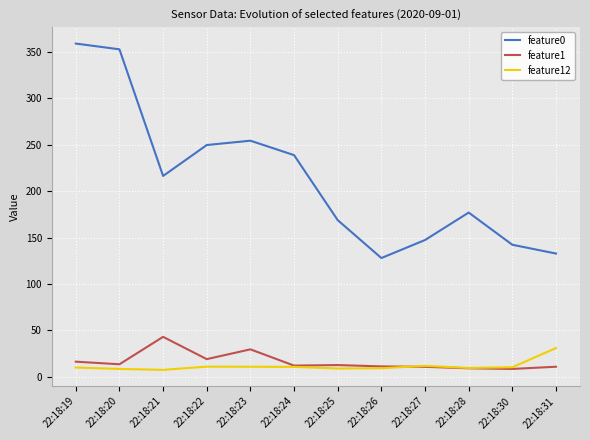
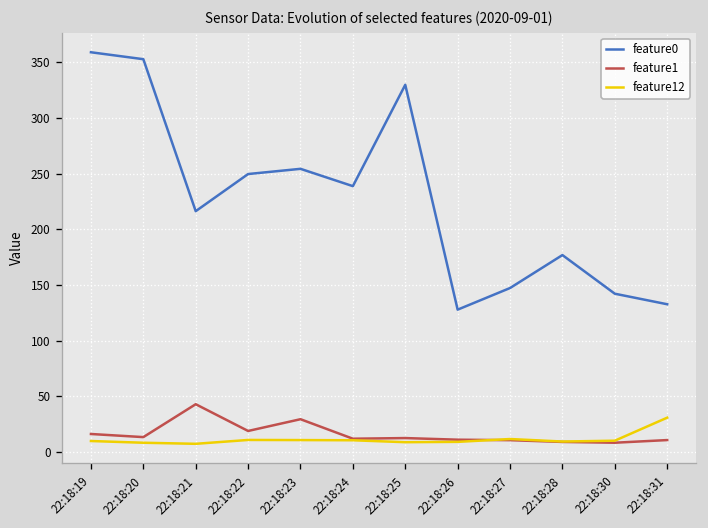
  {
    "feature0": {
      "22:18:19": 360,
      "22:18:20": 350,
      "22:18:21": 220,
      "22:18:22": 250,
      "22:18:23": 250,
      "22:18:24": 240,
-     "22:18:25": 170,
+     "22:18:25": 330,
      "22:18:26": 130,
      "22:18:27": 150,
      "22:18:28": 180,
      "22:18:30": 140,
      "22:18:31": 130
    },
    "feature1": {
      "22:18:19": 20,
      "22:18:20": 10,
      "22:18:21": 40,
      "22:18:22": 20,
      "22:18:23": 30,
      "22:18:25": 10,
      "22:18:31": 10
    },
    "feature12": {
      "22:18:19": 10,
      "22:18:20": 10,
      "22:18:21": 10,
      "22:18:22": 10,
      "22:18:23": 10,
      "22:18:25": 10,
      "22:18:31": 30
    }
  }
